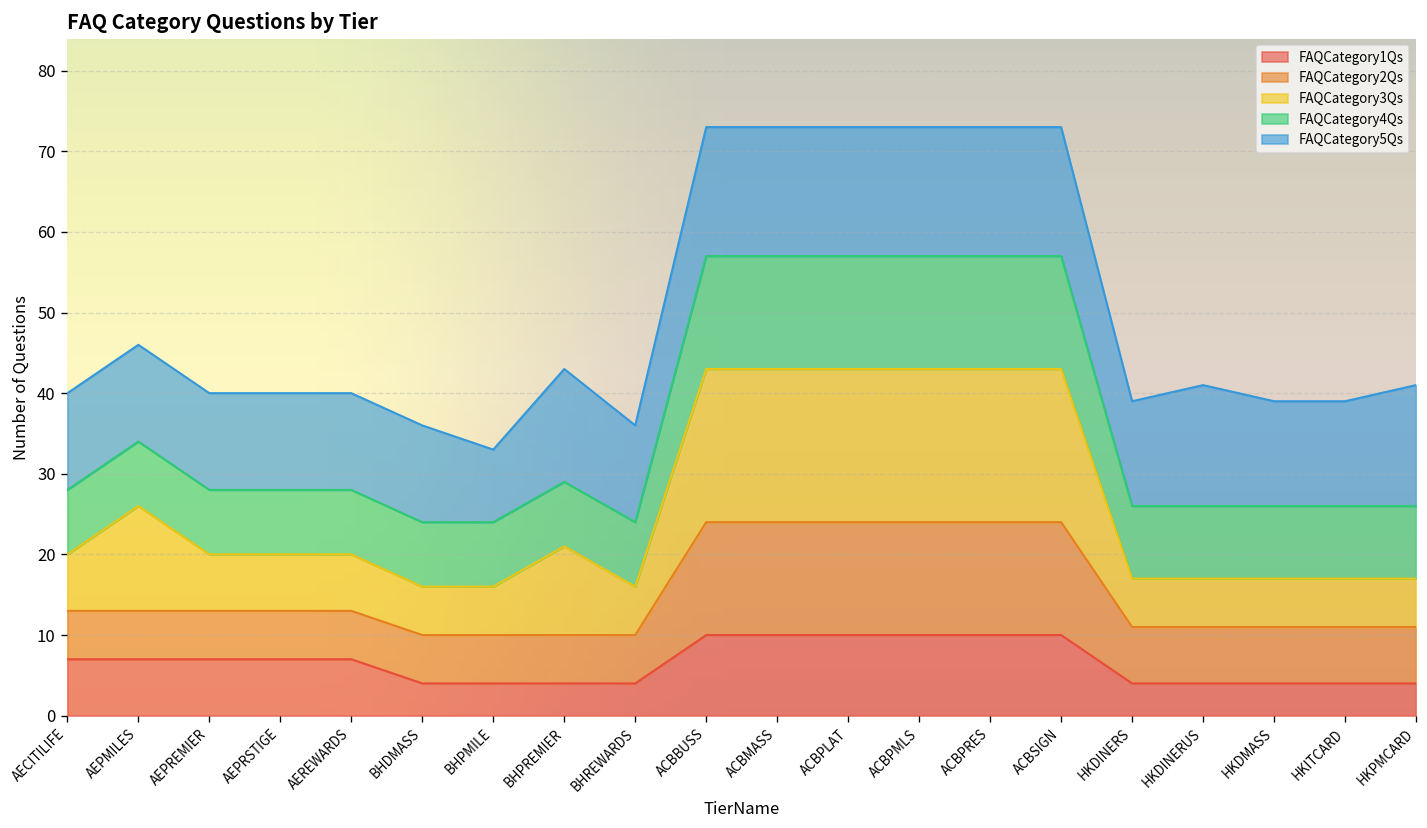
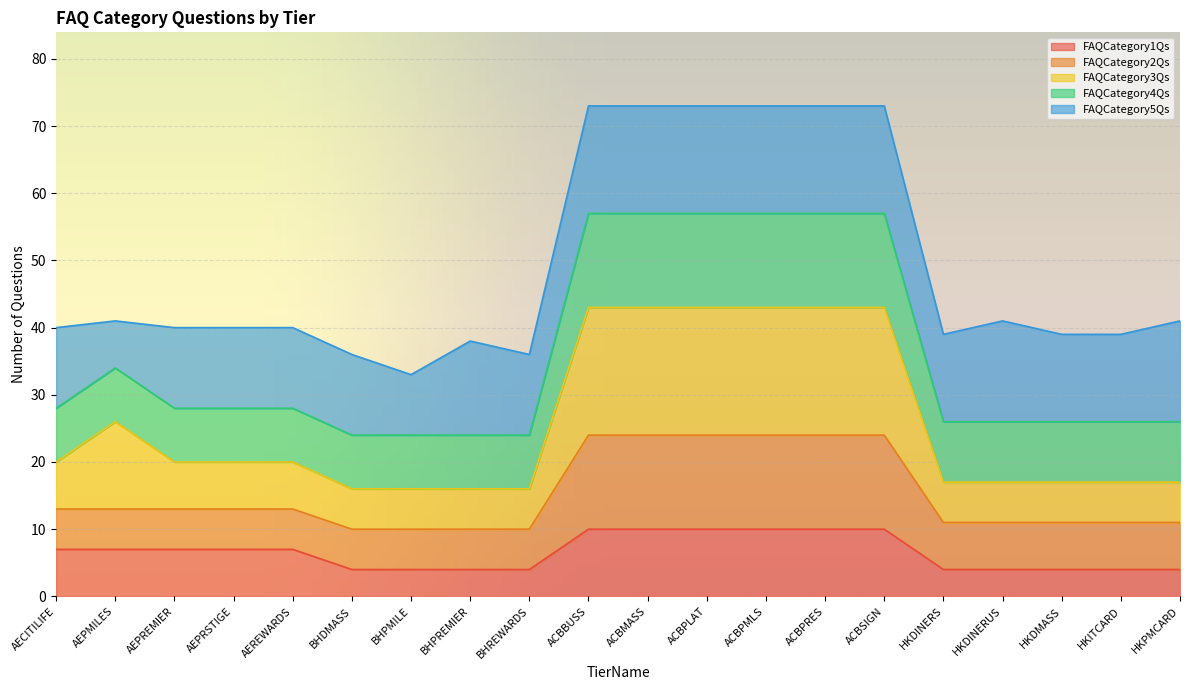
  {
    "FAQCategory3Qs": {
      "AECITILIFE": 7,
      "AEPMILES": 13,
      "AEPREMIER": 7,
      "AEPRSTIGE": 7,
      "AEREWARDS": 7,
      "BHDMASS": 6,
      "BHPMILE": 6,
-     "BHPREMIER": 11,
+     "BHPREMIER": 6,
      "BHREWARDS": 6,
      "ACBBUSS": 19,
      "ACBMASS": 19,
      "ACBPLAT": 19,
      "ACBPMLS": 19,
      "ACBPRES": 19,
      "ACBSIGN": 19,
      "HKDINERS": 6,
      "HKDINERUS": 6,
      "HKDMASS": 6,
      "HKITCARD": 6,
      "HKPMCARD": 6
    },
    "FAQCategory4Qs": {
      "AECITILIFE": 8,
      "AEPMILES": 8,
      "AEPREMIER": 8,
      "AEPRSTIGE": 8,
      "AEREWARDS": 8,
      "BHDMASS": 8,
      "BHPMILE": 8,
      "BHPREMIER": 8,
      "BHREWARDS": 8,
      "ACBBUSS": 14,
      "ACBMASS": 14,
      "ACBPLAT": 14,
      "ACBPMLS": 14,
      "ACBPRES": 14,
      "ACBSIGN": 14,
      "HKDINERS": 9,
      "HKDINERUS": 9,
      "HKDMASS": 9,
      "HKITCARD": 9,
      "HKPMCARD": 9
    },
    "FAQCategory5Qs": {
      "AECITILIFE": 12,
-     "AEPMILES": 12,
+     "AEPMILES": 7,
      "AEPREMIER": 12,
      "AEPRSTIGE": 12,
      "AEREWARDS": 12,
      "BHDMASS": 12,
      "BHPMILE": 9,
      "BHPREMIER": 14,
      "BHREWARDS": 12,
      "ACBBUSS": 16,
      "ACBMASS": 16,
      "ACBPLAT": 16,
      "ACBPMLS": 16,
      "ACBPRES": 16,
      "ACBSIGN": 16,
      "HKDINERS": 13,
      "HKDINERUS": 15,
      "HKDMASS": 13,
      "HKITCARD": 13,
      "HKPMCARD": 15
    }
  }
